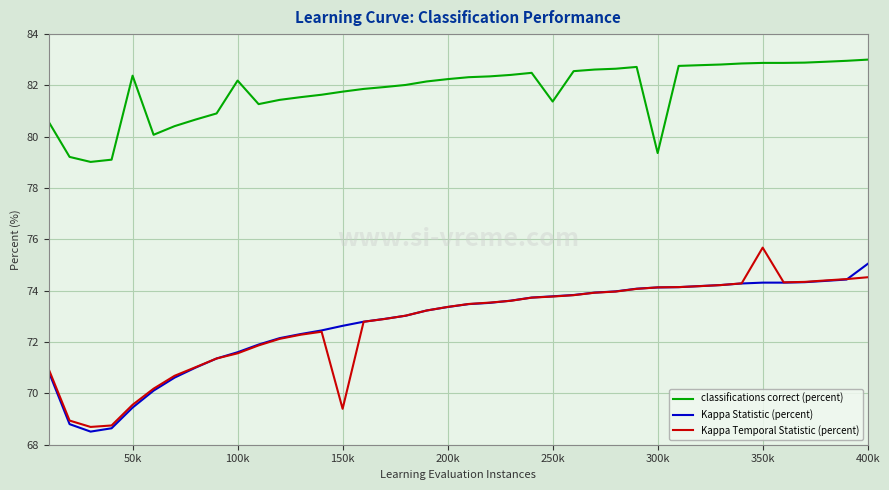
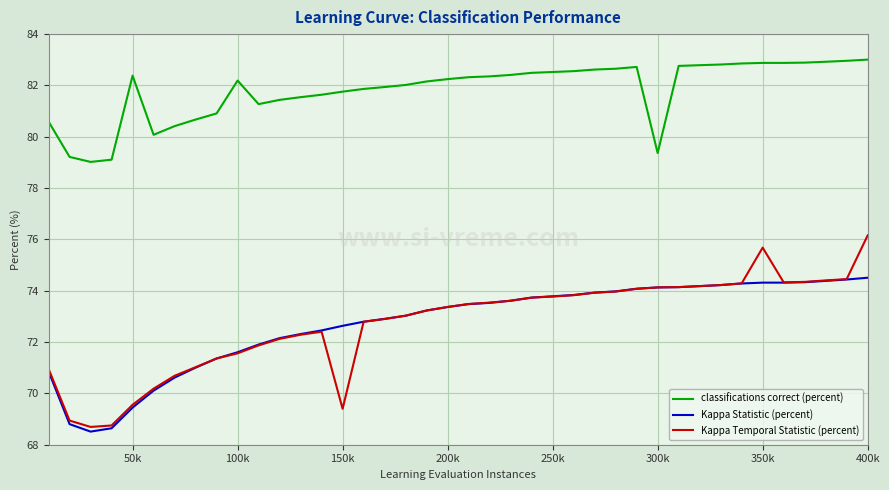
  {
    "classifications correct (percent)": {
      "50k": 82.4,
      "100k": 82.2,
      "150k": 81.8,
      "200k": 82.2,
-     "250k": 81.4,
+     "250k": 82.5,
      "300k": 79.4,
      "350k": 82.9,
      "400k": 83.0
    },
    "Kappa Statistic (percent)": {
      "50k": 69.4,
      "150k": 72.6,
      "350k": 74.3,
-     "400k": 75.0
+     "400k": 74.5
    },
    "Kappa Temporal Statistic (percent)": {
      "50k": 69.6,
      "150k": 69.4,
      "350k": 75.7,
-     "400k": 74.5
+     "400k": 76.2
    }
  }
